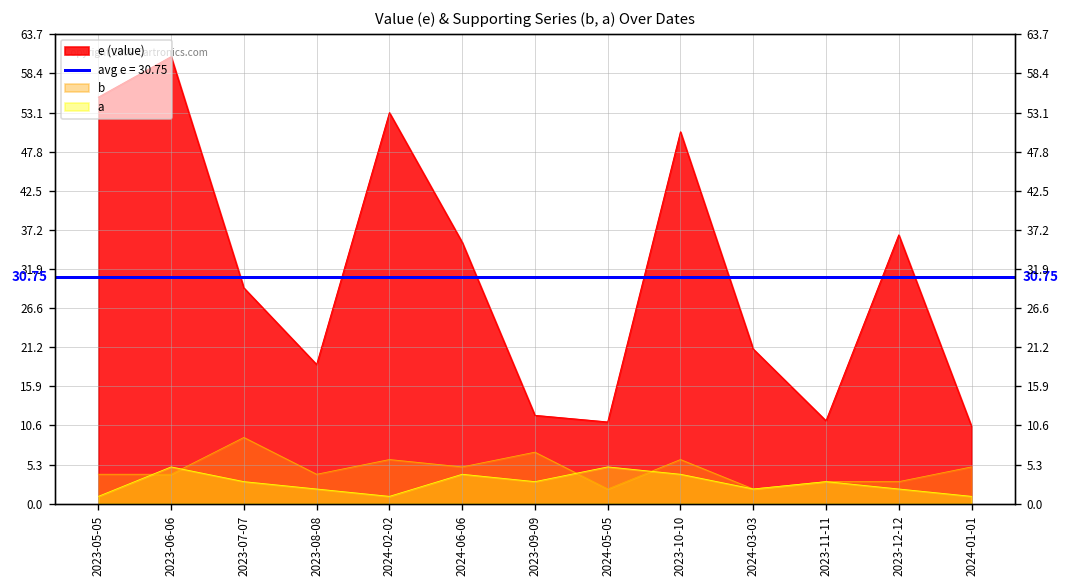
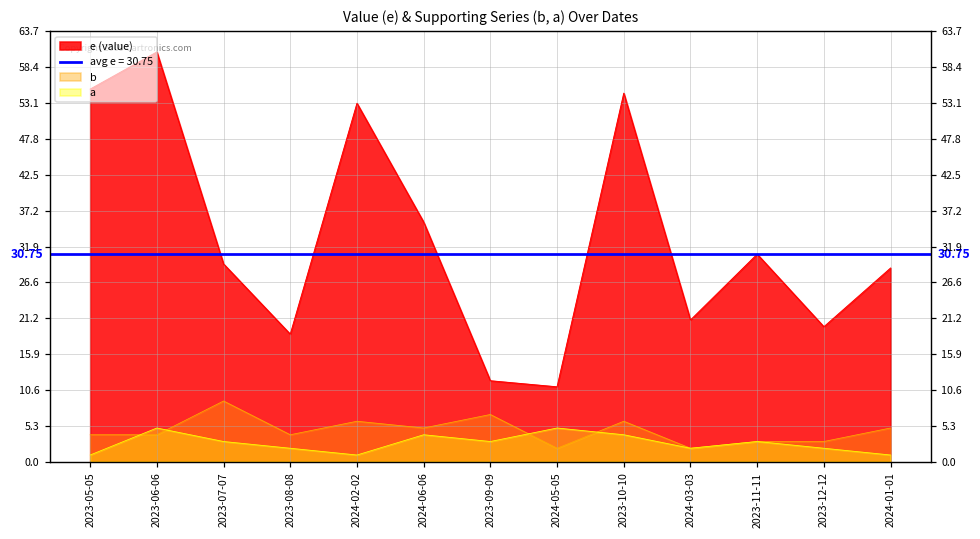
  {
    "e (value)": {
      "2023-07-07": 29,
      "2023-08-08": 19,
      "2024-02-02": 53,
      "2024-06-06": 36,
      "2023-09-09": 12,
      "2024-05-05": 11,
-     "2023-10-10": 51,
+     "2023-10-10": 55,
      "2024-03-03": 21,
-     "2023-11-11": 11,
-     "2023-12-12": 37,
-     "2024-01-01": 11
+     "2023-11-11": 31,
+     "2023-12-12": 20,
+     "2024-01-01": 29
    }
  }
